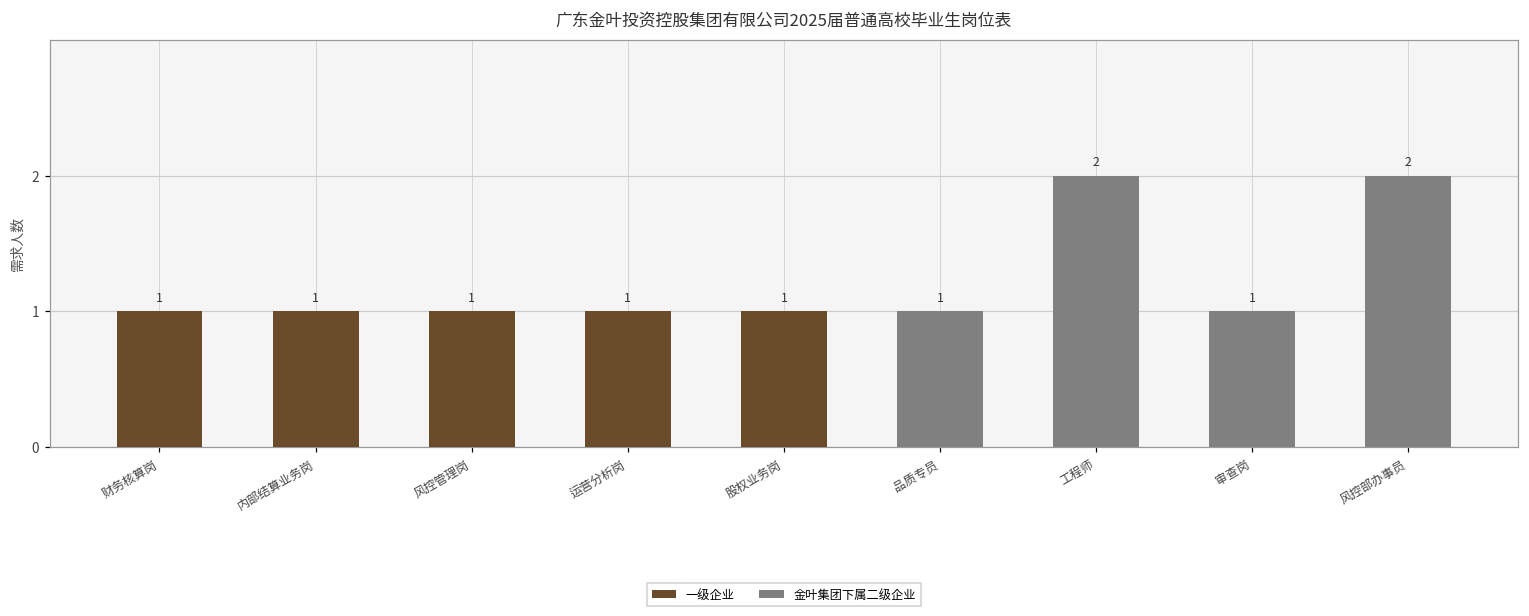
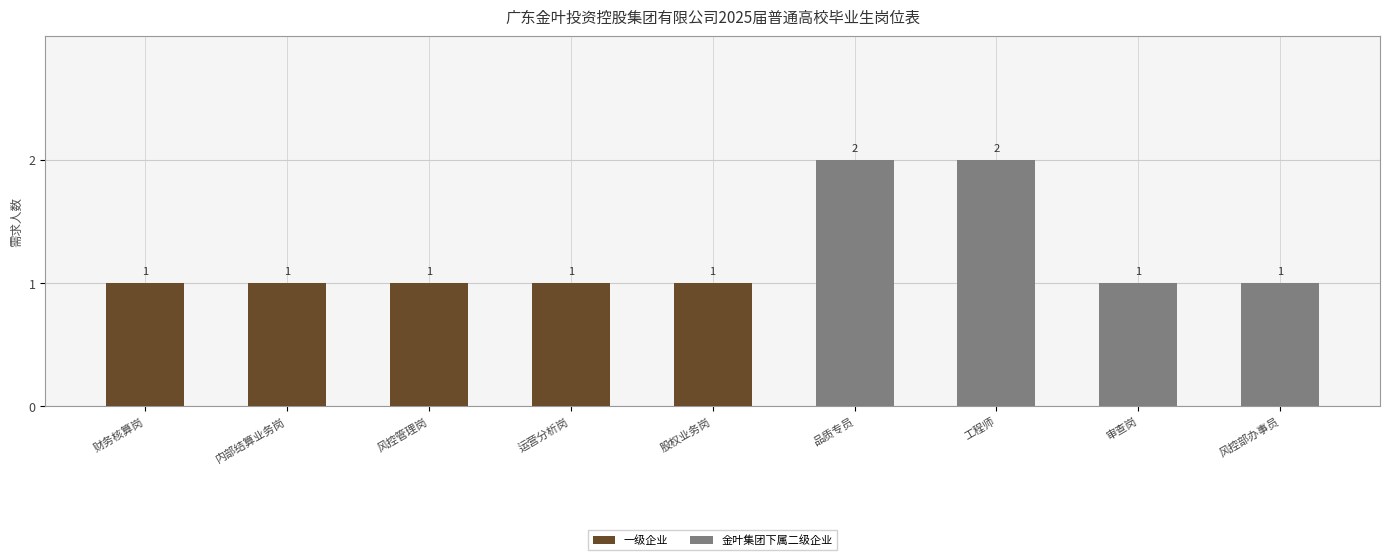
  {
    "一级企业": {
      "财务核算岗": 1,
      "内部结算业务岗": 1,
      "风控管理岗": 1,
      "运营分析岗": 1,
      "股权业务岗": 1
    },
    "金叶集团下属二级企业": {
-     "品质专员": 1,
+     "品质专员": 2,
      "工程师": 2,
      "审查岗": 1,
-     "风控部办事员": 2
+     "风控部办事员": 1
    }
  }
